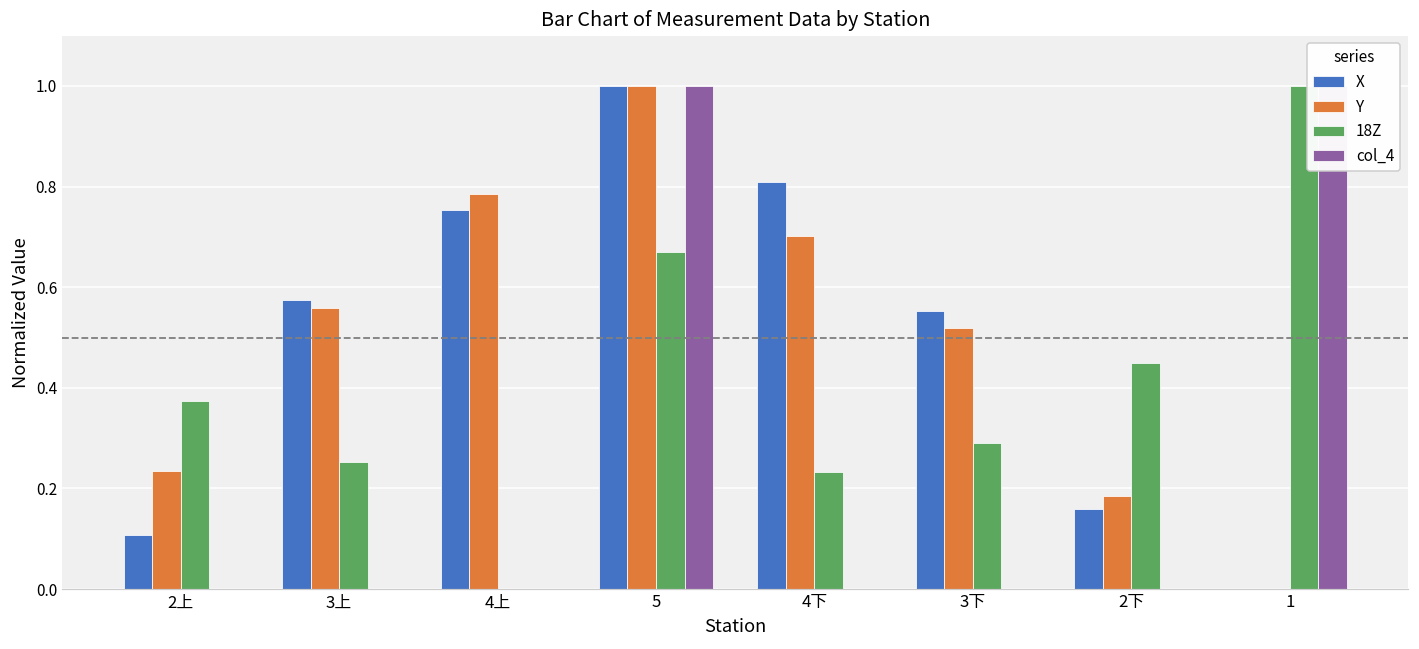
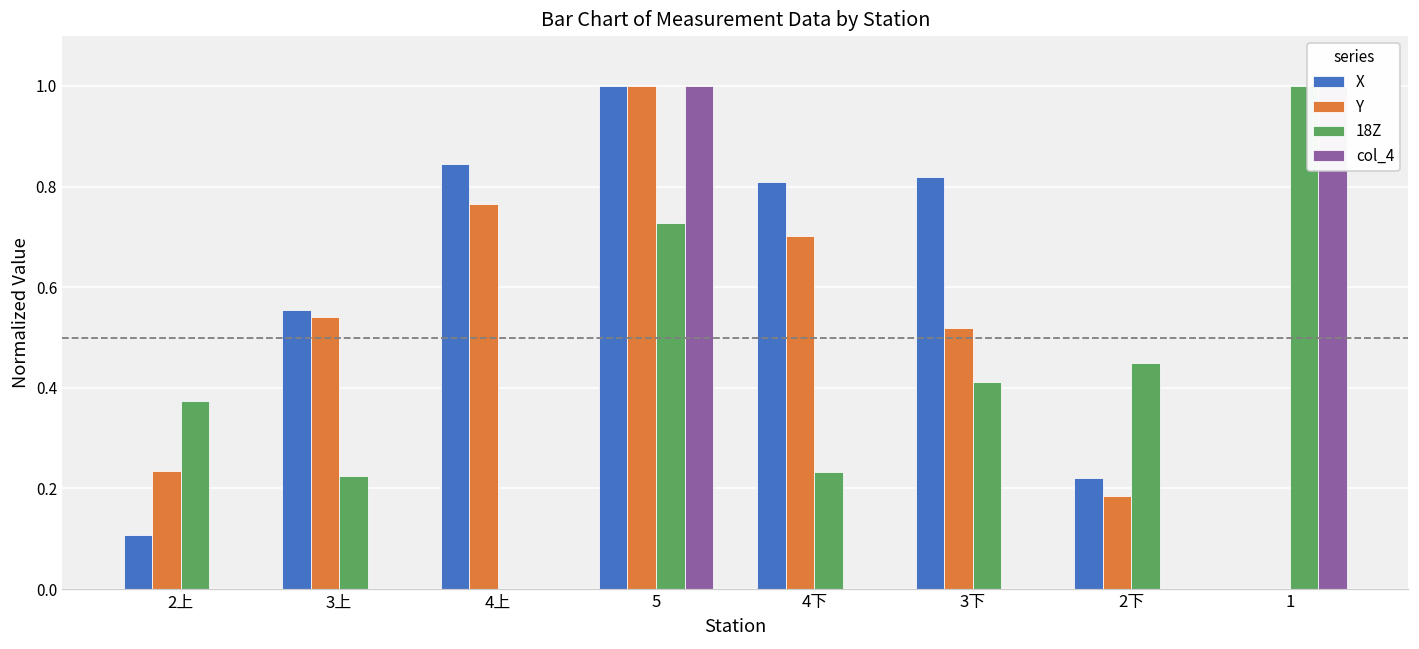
  {
    "X": {
      "2上": 0.11,
-     "3上": 0.57,
-     "4上": 0.75,
+     "3上": 0.56,
+     "4上": 0.84,
      "5": 1.00,
      "4下": 0.81,
-     "3下": 0.55,
-     "2下": 0.16,
+     "3下": 0.82,
+     "2下": 0.22,
      "1": 0.00
    },
    "Y": {
      "2上": 0.23,
-     "3上": 0.56,
-     "4上": 0.78,
+     "3上": 0.54,
+     "4上": 0.77,
      "5": 1.00,
      "4下": 0.70,
      "3下": 0.52,
      "2下": 0.19,
      "1": 0.00
    },
    "18Z": {
      "2上": 0.37,
-     "3上": 0.25,
+     "3上": 0.23,
      "4上": 0.00,
-     "5": 0.67,
+     "5": 0.73,
      "4下": 0.23,
-     "3下": 0.29,
+     "3下": 0.41,
      "2下": 0.45,
      "1": 1.00
    },
    "col_4": {
      "2上": 0.00,
      "3上": 0.00,
      "4上": 0.00,
      "5": 1.00,
      "4下": 0.00,
      "3下": 0.00,
      "2下": 0.00
    }
  }
